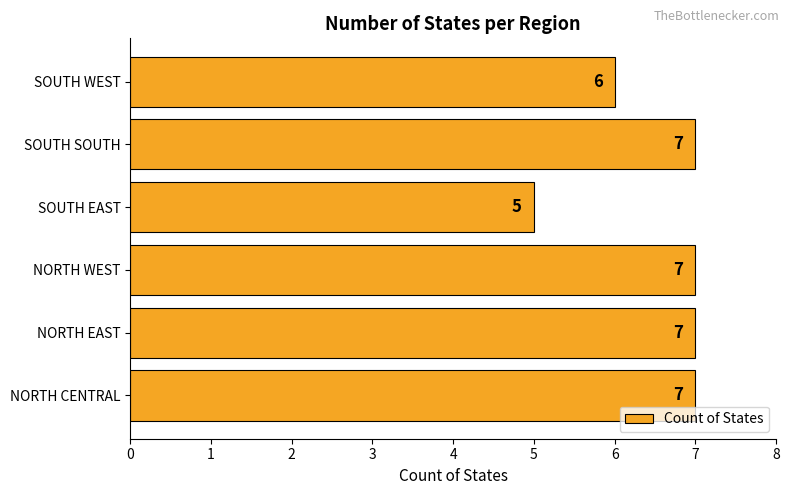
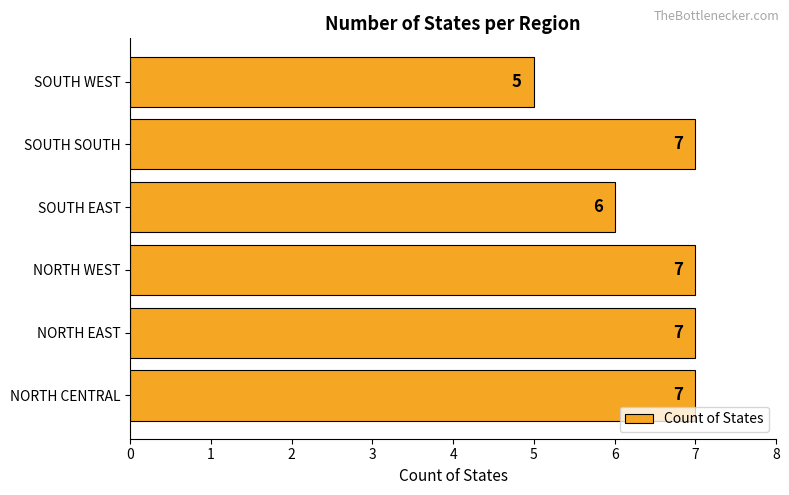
  {
-   "SOUTH WEST": 6,
+   "SOUTH WEST": 5,
    "SOUTH SOUTH": 7,
-   "SOUTH EAST": 5,
+   "SOUTH EAST": 6,
    "NORTH WEST": 7,
    "NORTH EAST": 7,
    "NORTH CENTRAL": 7
  }
